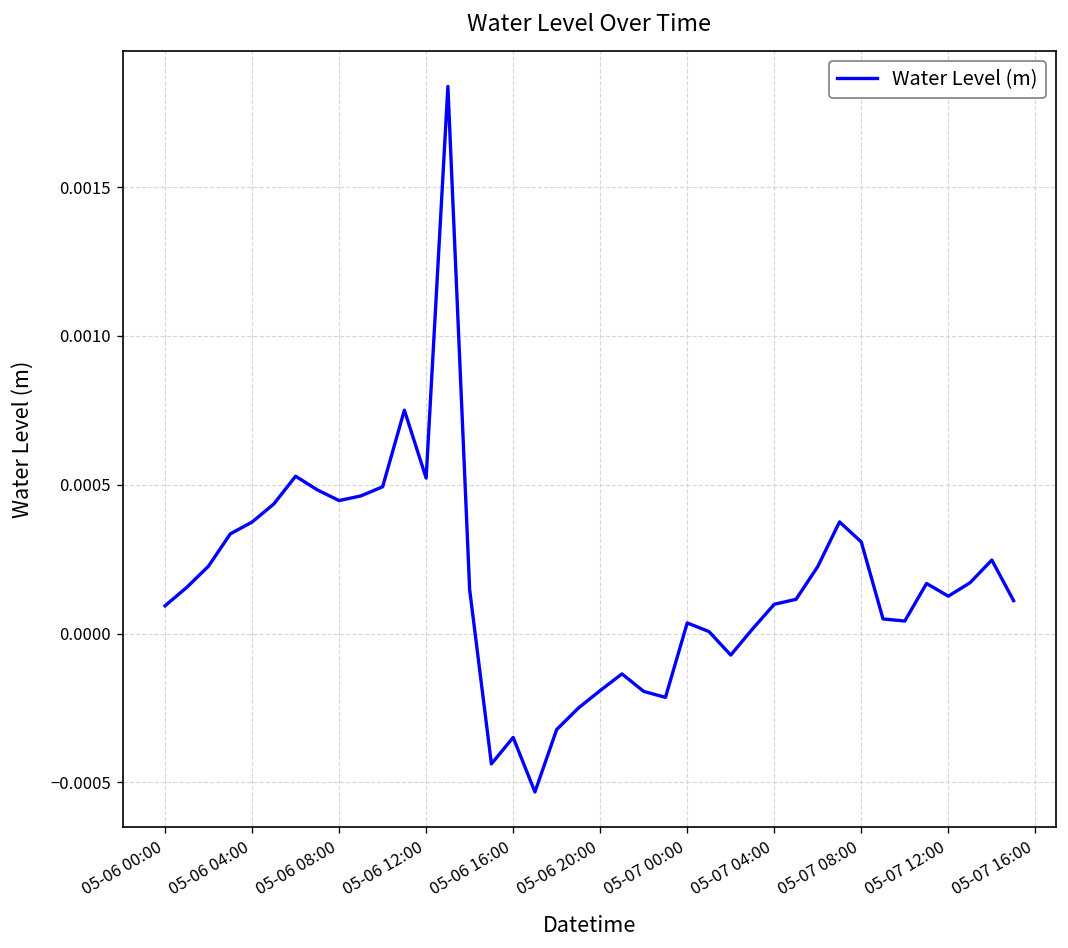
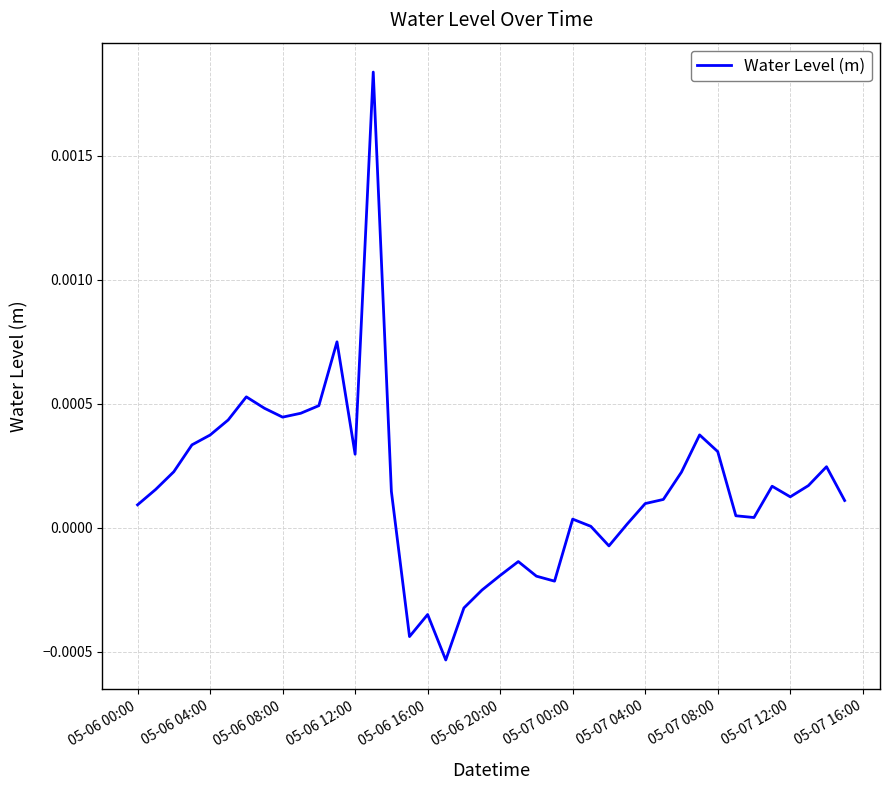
  {
    "05-06 00:00": 0.00009,
    "05-06 04:00": 0.00037,
    "05-06 08:00": 0.00045,
-   "05-06 12:00": 0.00052,
+   "05-06 12:00": 0.00030,
    "05-06 16:00": -0.00035,
    "05-06 20:00": -0.00019,
    "05-07 00:00": 0.00004,
    "05-07 04:00": 0.00010,
    "05-07 08:00": 0.00031,
    "05-07 12:00": 0.00013
  }
